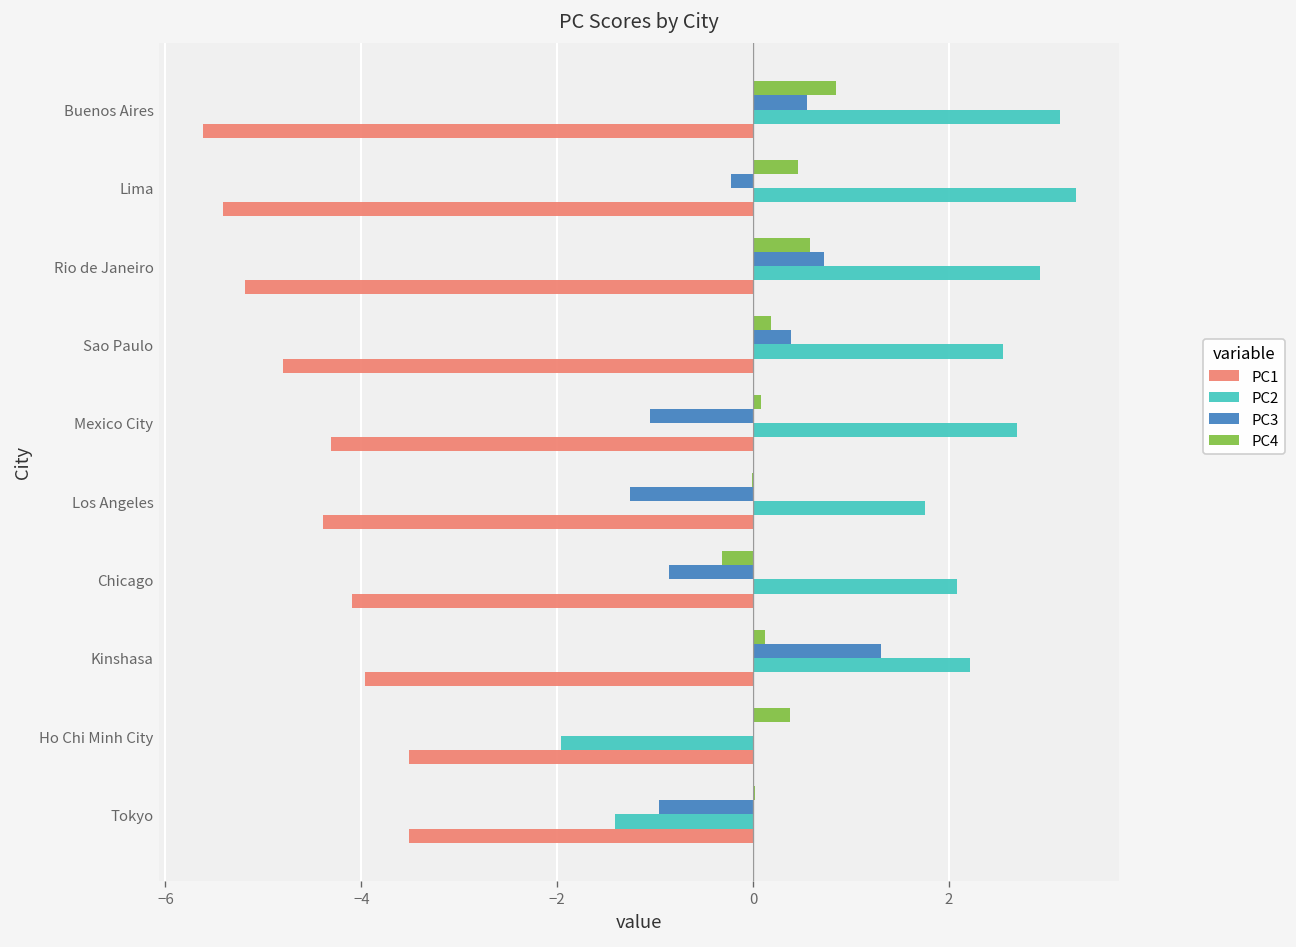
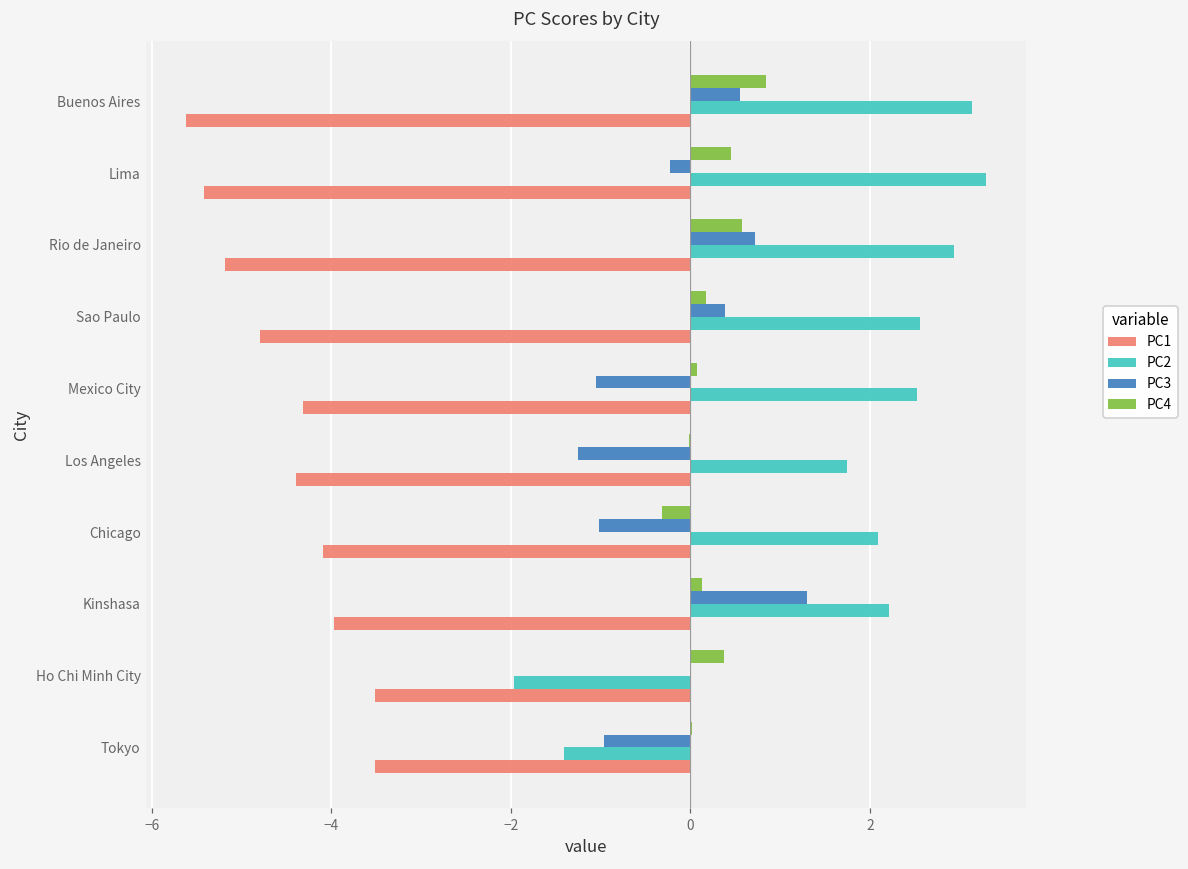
  {
    "PC1": {
      "Buenos Aires": -5.6,
      "Lima": -5.4,
      "Rio de Janeiro": -5.2,
      "Sao Paulo": -4.8,
      "Mexico City": -4.3,
      "Los Angeles": -4.4,
      "Chicago": -4.1,
      "Kinshasa": -4.0,
      "Ho Chi Minh City": -3.5,
      "Tokyo": -3.5
    },
    "PC2": {
      "Buenos Aires": 3.1,
      "Lima": 3.3,
      "Rio de Janeiro": 2.9,
      "Sao Paulo": 2.6,
-     "Mexico City": 2.7,
+     "Mexico City": 2.5,
      "Los Angeles": 1.8,
      "Chicago": 2.1,
      "Kinshasa": 2.2,
      "Ho Chi Minh City": -2.0,
      "Tokyo": -1.4
    },
    "PC3": {
      "Buenos Aires": 0.6,
      "Lima": -0.2,
      "Rio de Janeiro": 0.7,
      "Sao Paulo": 0.4,
      "Mexico City": -1.1,
      "Los Angeles": -1.3,
-     "Chicago": -0.9,
+     "Chicago": -1.0,
      "Kinshasa": 1.3,
      "Tokyo": -1.0
    },
    "PC4": {
      "Buenos Aires": 0.8,
      "Lima": 0.5,
      "Rio de Janeiro": 0.6,
      "Sao Paulo": 0.2,
      "Mexico City": 0.1,
      "Chicago": -0.3,
      "Kinshasa": 0.1,
      "Ho Chi Minh City": 0.4
    }
  }
